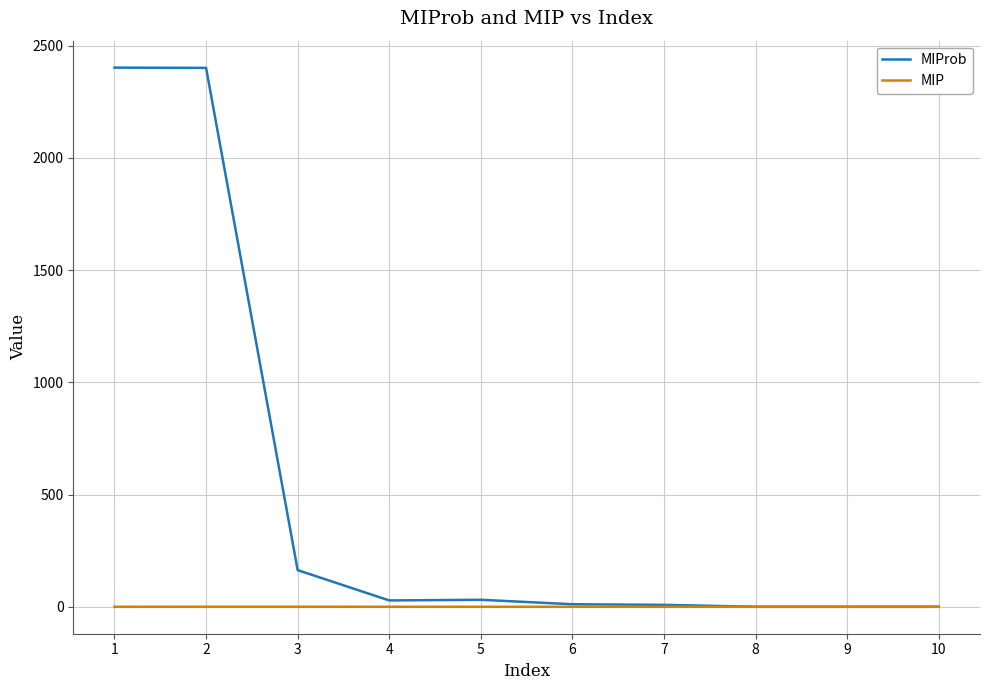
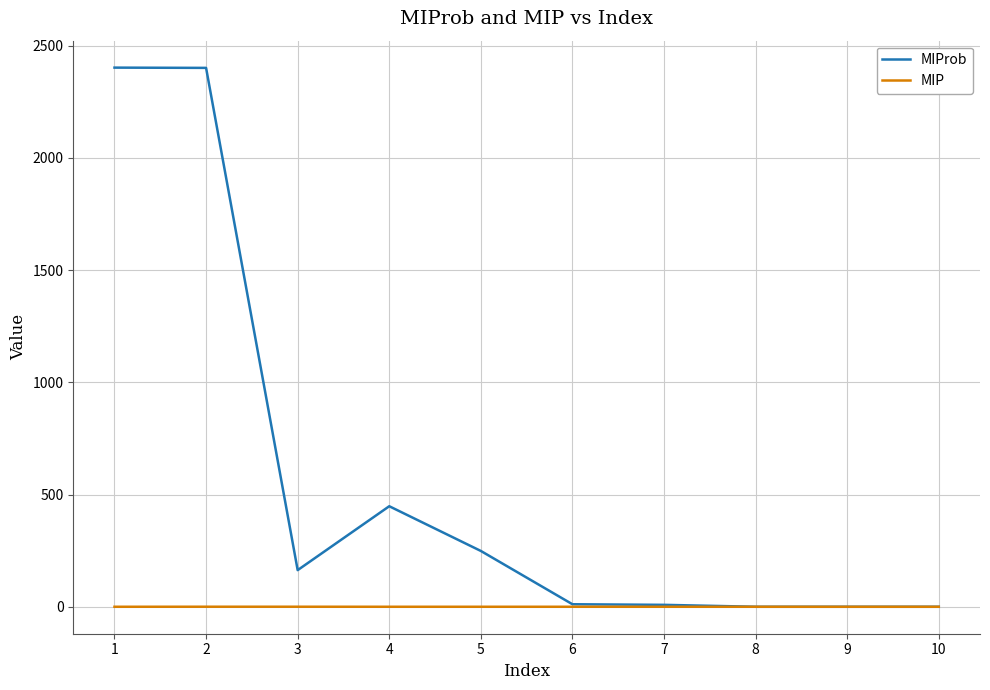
  {
    "MIProb": {
      "1": 2400,
      "2": 2400,
      "3": 160,
-     "4": 30,
-     "5": 30,
+     "4": 450,
+     "5": 250,
      "6": 10
    },
    "MIP": {
      "1": 0,
      "2": 0,
      "3": 0,
      "4": 0,
      "5": 0,
      "6": 0
    }
  }
